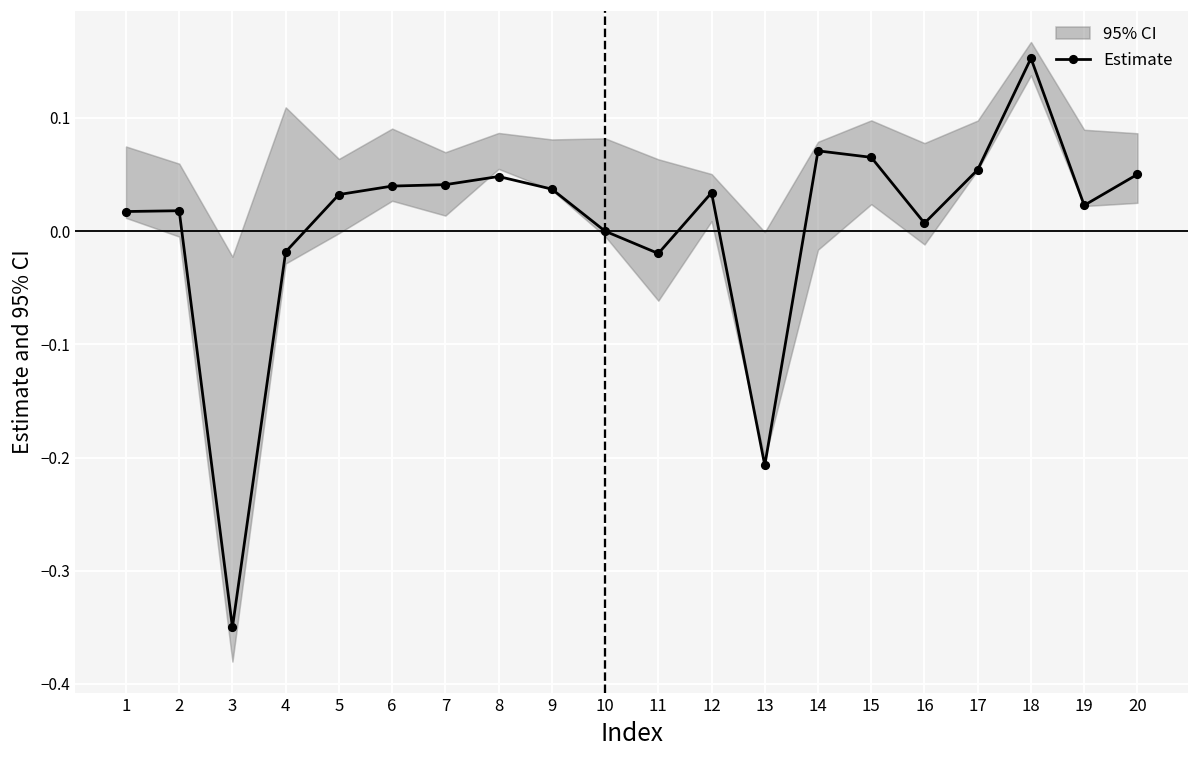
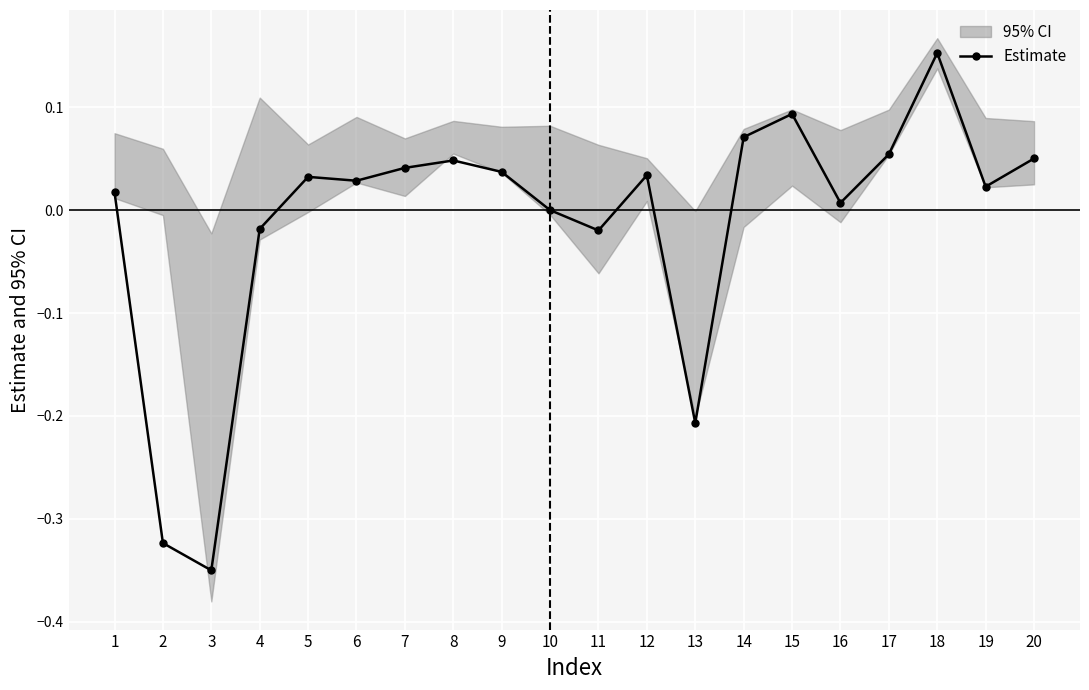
  {
    "Estimate": {
      "1": 0.017,
-     "2": 0.018,
+     "2": -0.323,
      "3": -0.350,
      "4": -0.018,
      "5": 0.032,
-     "6": 0.040,
+     "6": 0.029,
      "7": 0.041,
      "8": 0.048,
      "9": 0.037,
      "10": 0.000,
      "11": -0.020,
      "12": 0.034,
      "13": -0.207,
      "14": 0.071,
-     "15": 0.065,
+     "15": 0.093,
      "16": 0.007,
      "17": 0.054,
      "18": 0.153,
      "19": 0.023,
      "20": 0.050
    }
  }
